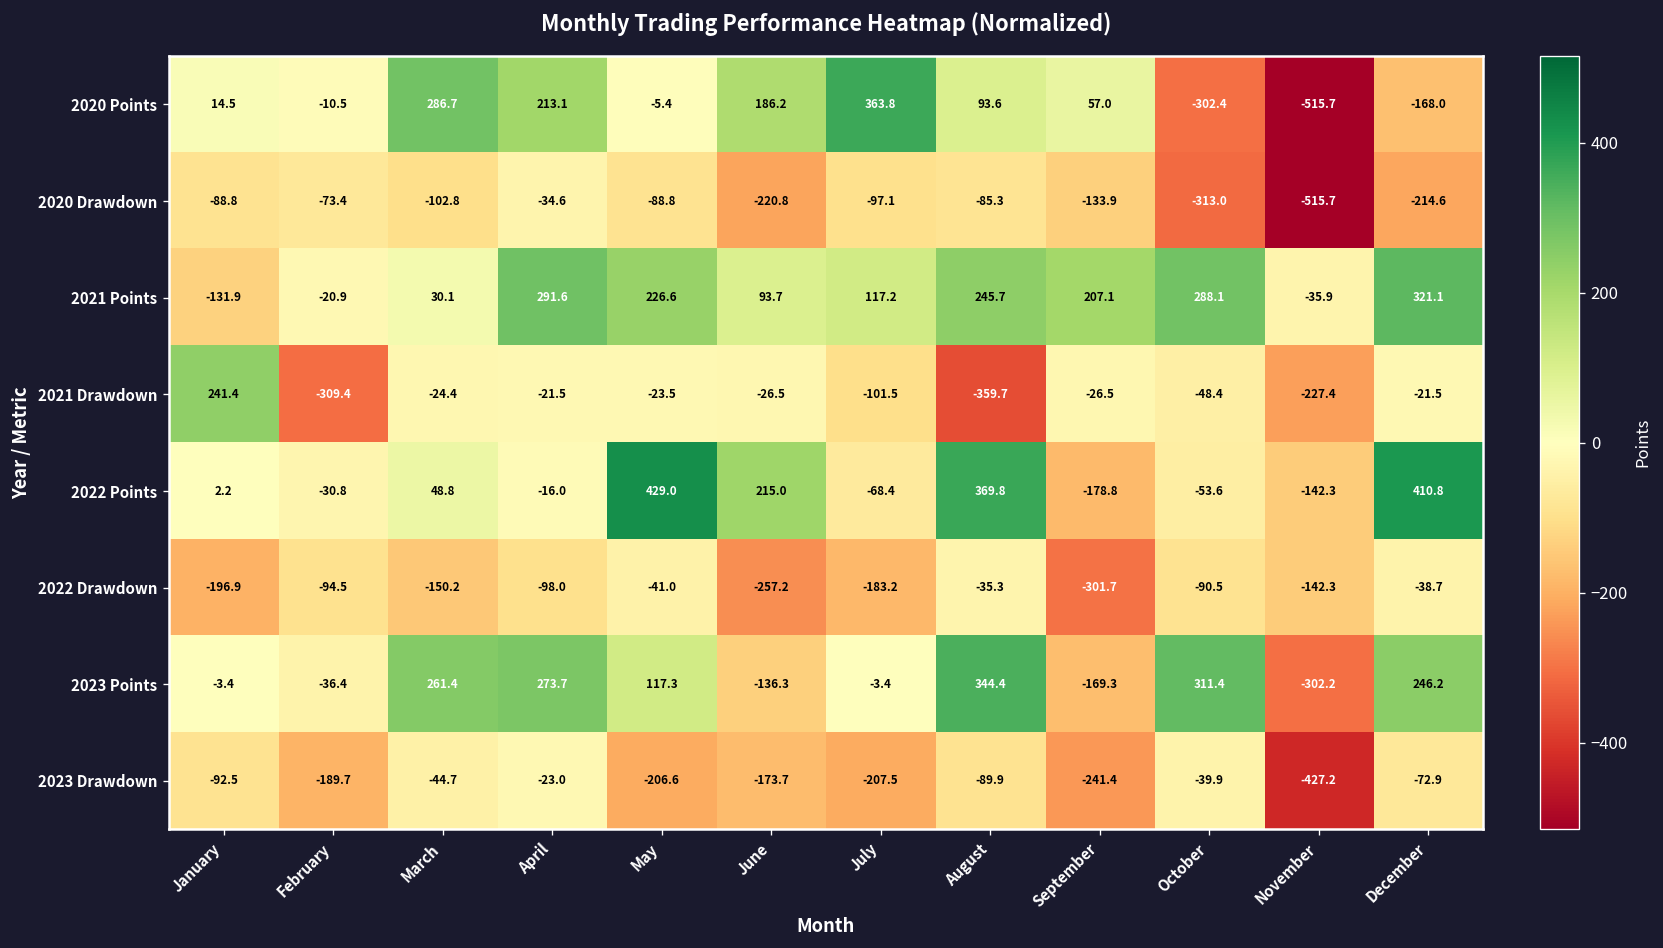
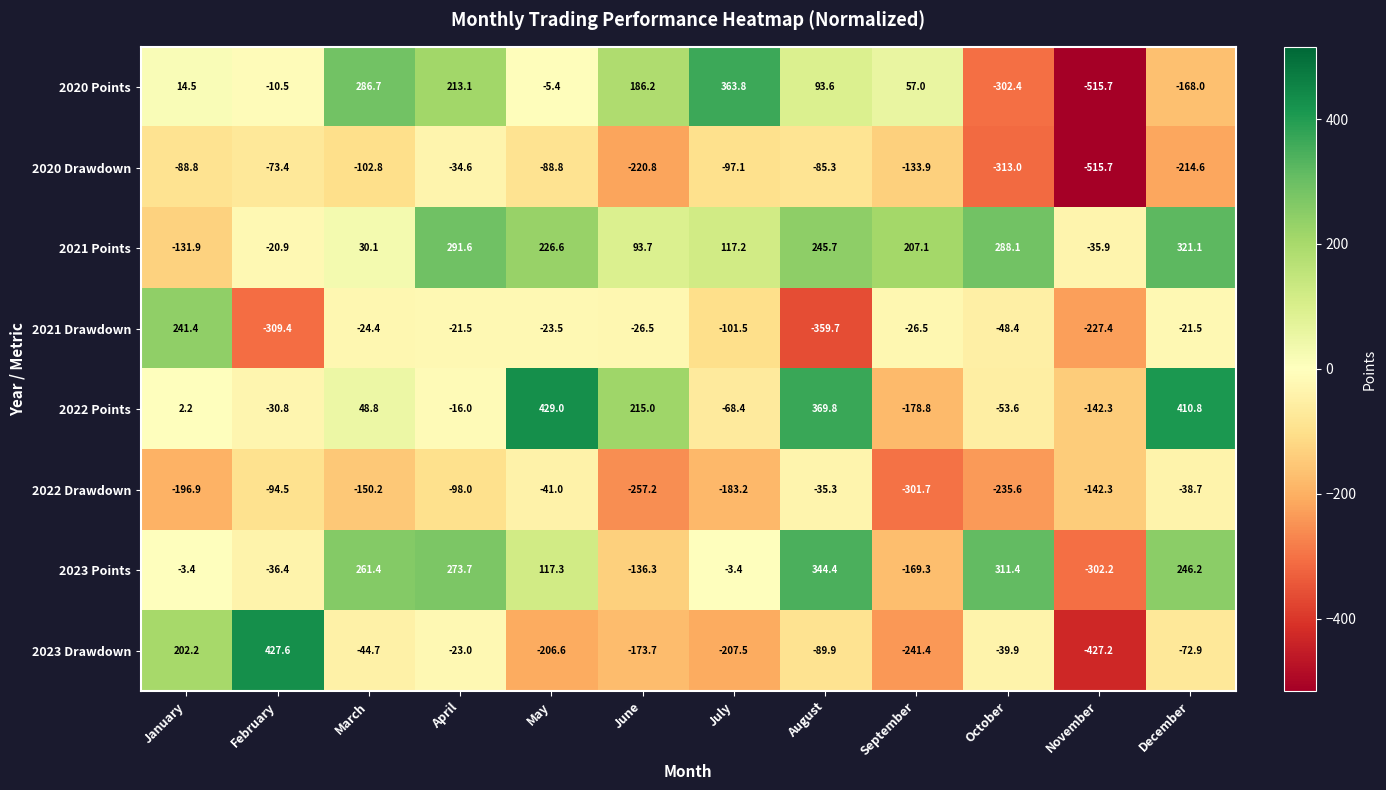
  {
    "2020 Points": {
      "January": 14.5,
      "February": -10.5,
      "March": 286.7,
      "April": 213.1,
      "May": -5.4,
      "June": 186.2,
      "July": 363.8,
      "August": 93.6,
      "September": 57.0,
      "October": -302.4,
      "November": -515.7,
      "December": -168.0
    },
    "2020 Drawdown": {
      "January": -88.8,
      "February": -73.4,
      "March": -102.8,
      "April": -34.6,
      "May": -88.8,
      "June": -220.8,
      "July": -97.1,
      "August": -85.3,
      "September": -133.9,
      "October": -313.0,
      "November": -515.7,
      "December": -214.6
    },
    "2021 Points": {
      "January": -131.9,
      "February": -20.9,
      "March": 30.1,
      "April": 291.6,
      "May": 226.6,
      "June": 93.7,
      "July": 117.2,
      "August": 245.7,
      "September": 207.1,
      "October": 288.1,
      "November": -35.9,
      "December": 321.1
    },
    "2021 Drawdown": {
      "January": 241.4,
      "February": -309.4,
      "March": -24.4,
      "April": -21.5,
      "May": -23.5,
      "June": -26.5,
      "July": -101.5,
      "August": -359.7,
      "September": -26.5,
      "October": -48.4,
      "November": -227.4,
      "December": -21.5
    },
    "2022 Points": {
      "January": 2.2,
      "February": -30.8,
      "March": 48.8,
      "April": -16.0,
      "May": 429.0,
      "June": 215.0,
      "July": -68.4,
      "August": 369.8,
      "September": -178.8,
      "October": -53.6,
      "November": -142.3,
      "December": 410.8
    },
    "2022 Drawdown": {
      "January": -196.9,
      "February": -94.5,
      "March": -150.2,
      "April": -98.0,
      "May": -41.0,
      "June": -257.2,
      "July": -183.2,
      "August": -35.3,
      "September": -301.7,
-     "October": -90.5,
+     "October": -235.6,
      "November": -142.3,
      "December": -38.7
    },
    "2023 Points": {
      "January": -3.4,
      "February": -36.4,
      "March": 261.4,
      "April": 273.7,
      "May": 117.3,
      "June": -136.3,
      "July": -3.4,
      "August": 344.4,
      "September": -169.3,
      "October": 311.4,
      "November": -302.2,
      "December": 246.2
    },
    "2023 Drawdown": {
-     "January": -92.5,
-     "February": -189.7,
+     "January": 202.2,
+     "February": 427.6,
      "March": -44.7,
      "April": -23.0,
      "May": -206.6,
      "June": -173.7,
      "July": -207.5,
      "August": -89.9,
      "September": -241.4,
      "October": -39.9,
      "November": -427.2,
      "December": -72.9
    }
  }
